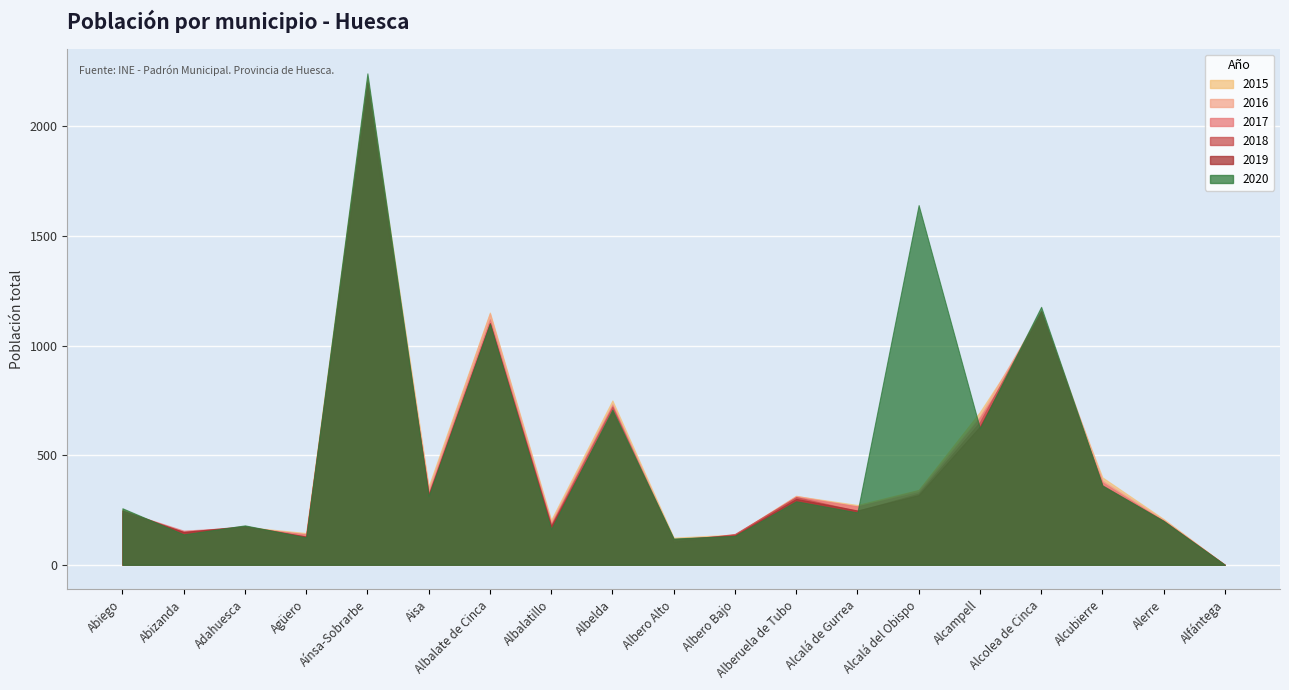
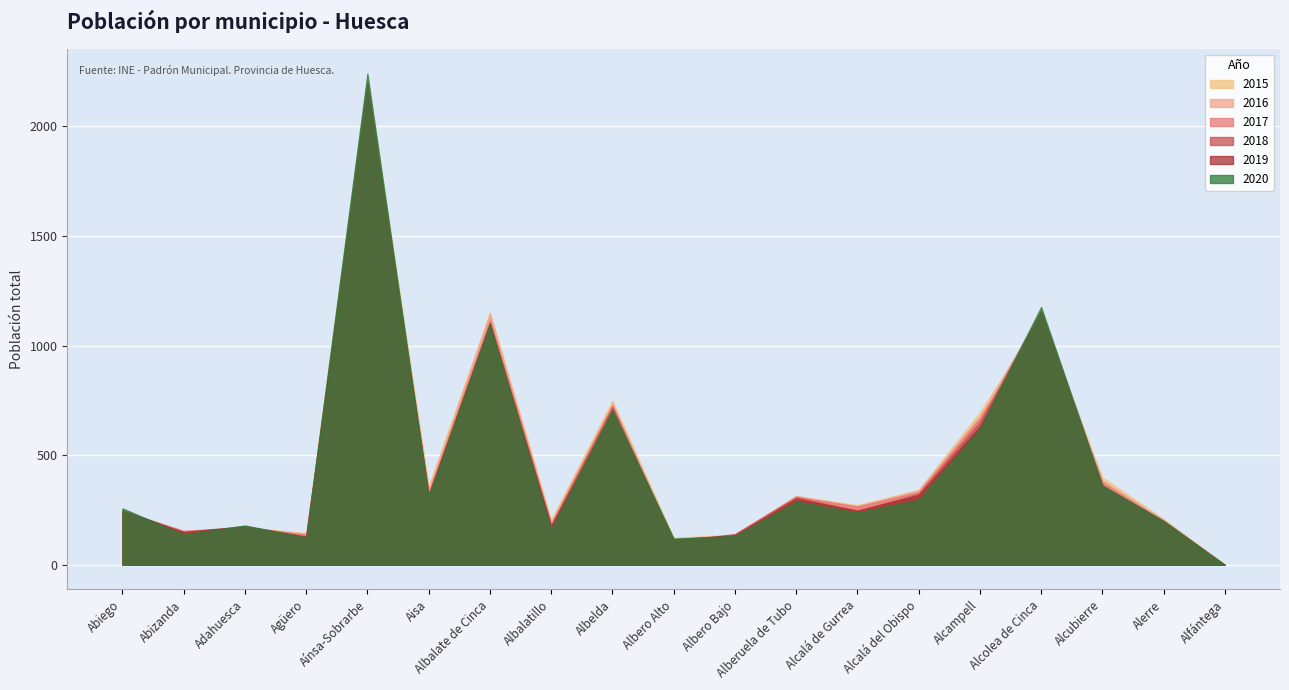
  {
    "2020": {
      "Aínsa-Sobrarbe": 2240,
      "Albalatillo": 160,
-     "Alcalá del Obispo": 1640,
+     "Alcalá del Obispo": 300,
      "Alcolea de Cinca": 1180
    }
  }
